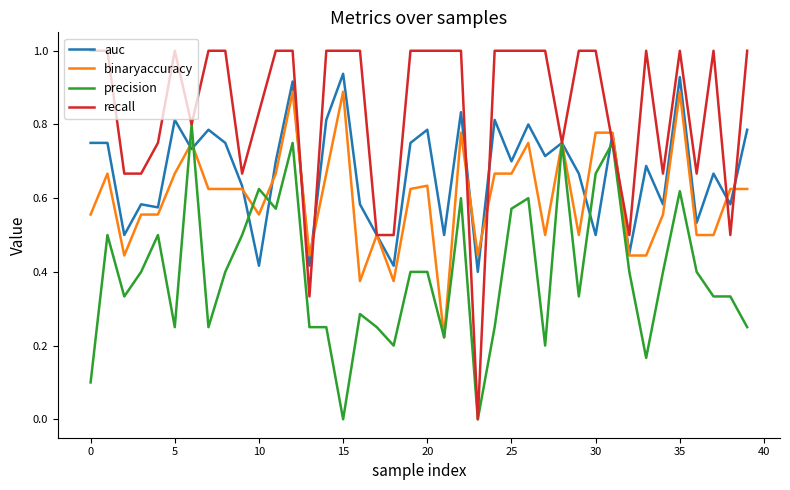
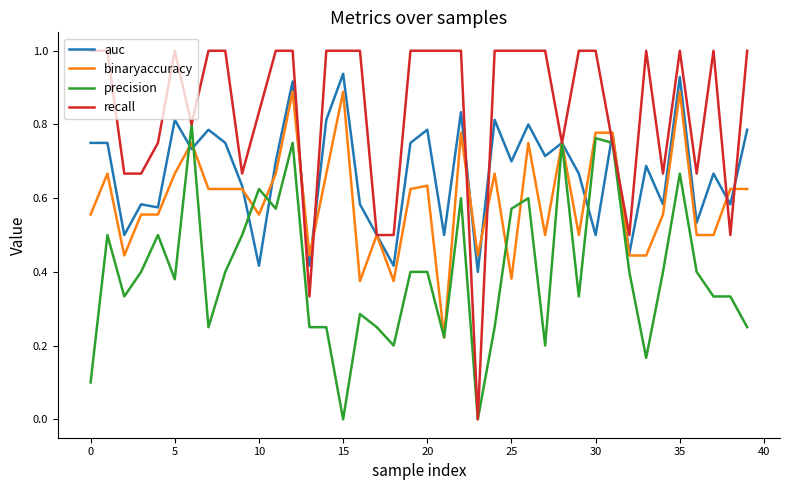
  {
    "auc": {
      "0": 0.75,
      "5": 0.81,
      "10": 0.42,
      "15": 0.94,
      "20": 0.79,
      "25": 0.70,
      "30": 0.50,
      "35": 0.93
    },
    "binaryaccuracy": {
      "0": 0.56,
      "5": 0.67,
      "10": 0.56,
      "15": 0.89,
      "20": 0.63,
-     "25": 0.67,
+     "25": 0.38,
      "30": 0.78,
      "35": 0.89
    },
    "precision": {
      "0": 0.10,
-     "5": 0.25,
+     "5": 0.38,
      "10": 0.63,
      "15": 0.00,
      "20": 0.40,
      "25": 0.57,
-     "30": 0.67,
-     "35": 0.62
+     "30": 0.76,
+     "35": 0.67
    },
    "recall": {
      "10": 0.83,
      "15": 1.00,
      "20": 1.00,
      "25": 1.00,
      "30": 1.00,
      "35": 1.00
    }
  }
